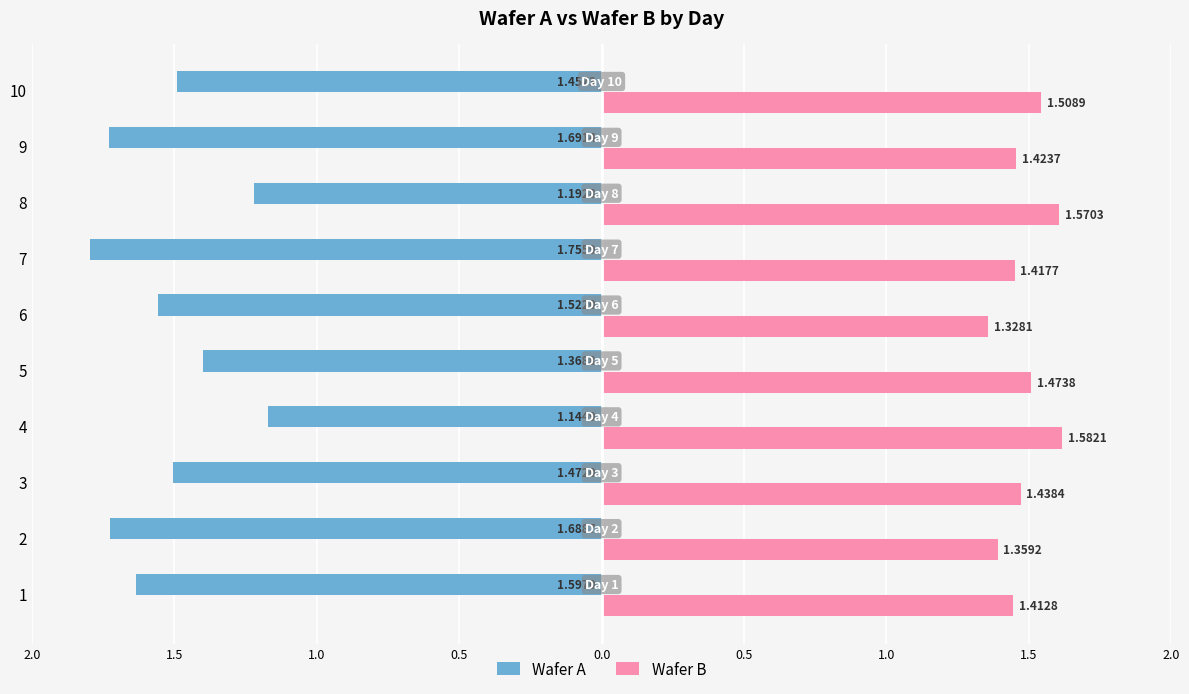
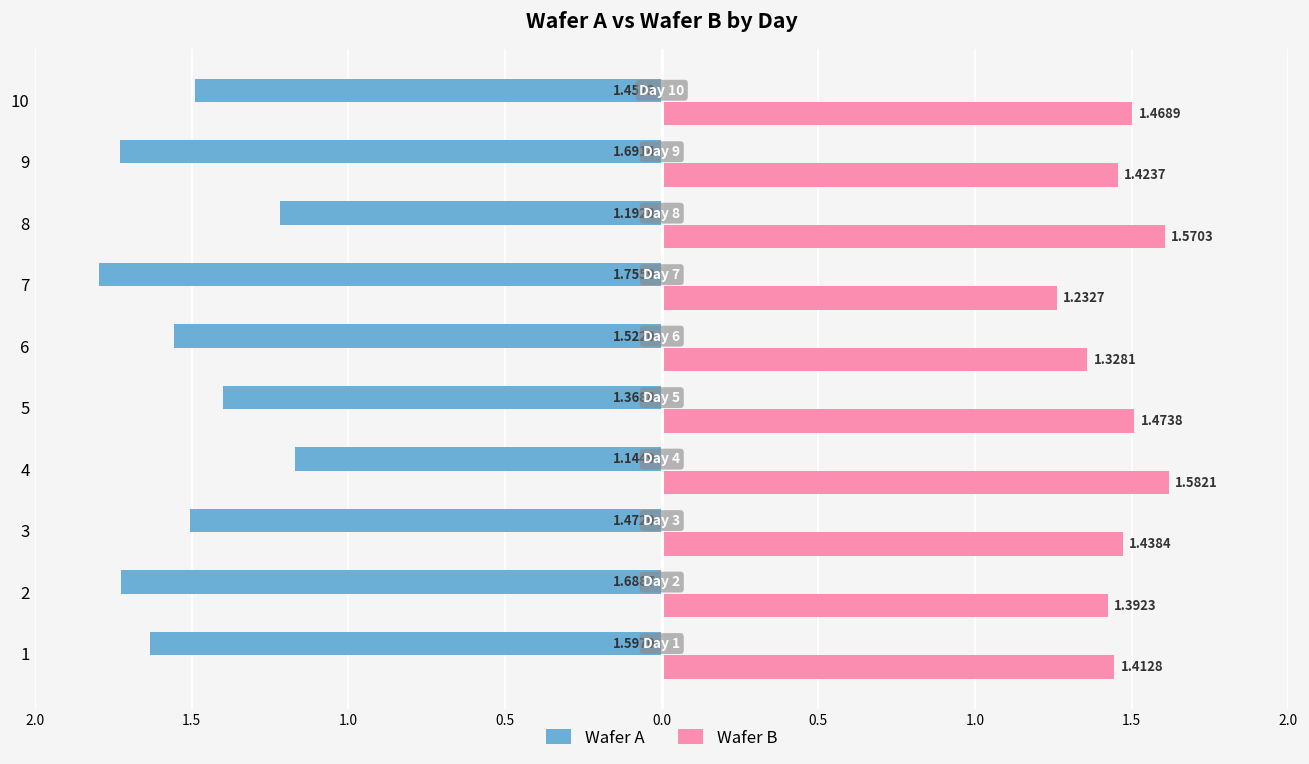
  {
    "Wafer B": {
-     "10": 1.5089,
+     "10": 1.4689,
      "9": 1.4237,
      "8": 1.5703,
-     "7": 1.4177,
+     "7": 1.2327,
      "6": 1.3281,
      "5": 1.4738,
      "4": 1.5821,
      "3": 1.4384,
-     "2": 1.3592,
+     "2": 1.3923,
      "1": 1.4128
    }
  }
